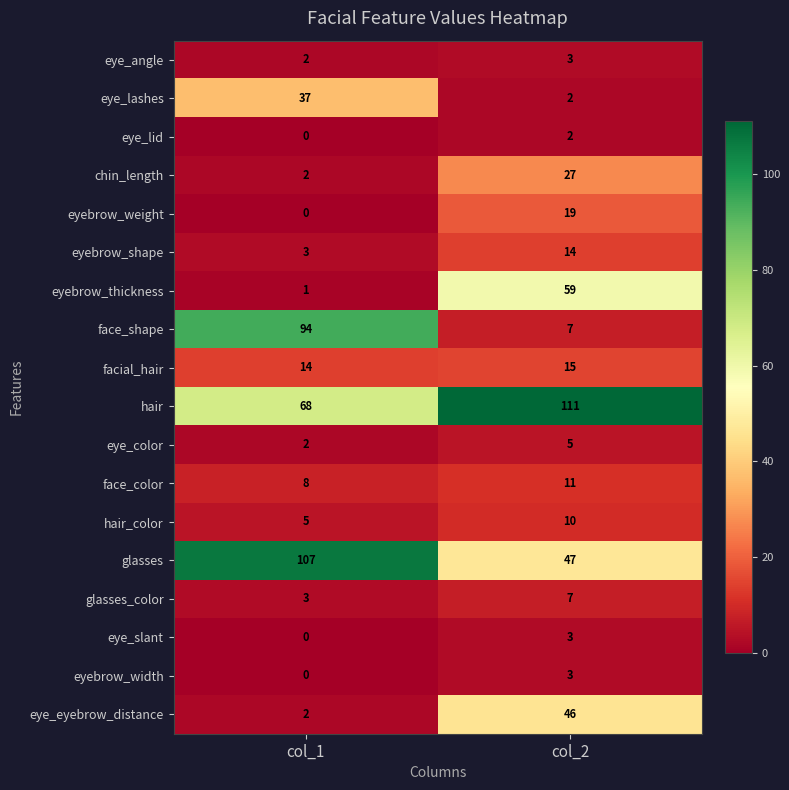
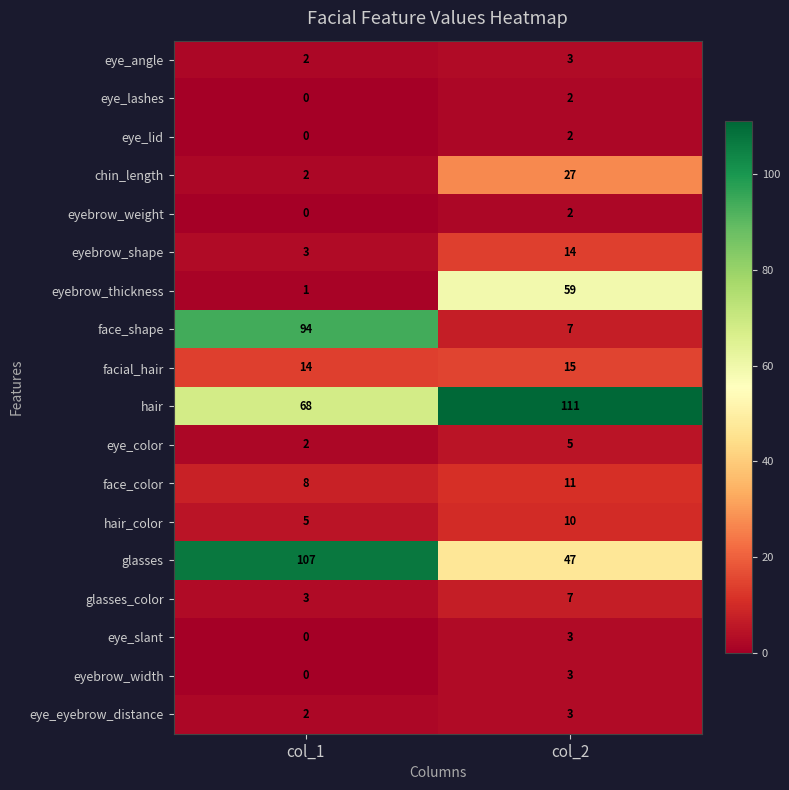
  {
    "eye_angle": {
      "col_1": 2,
      "col_2": 3
    },
    "eye_lashes": {
-     "col_1": 37,
+     "col_1": 0,
      "col_2": 2
    },
    "eye_lid": {
      "col_1": 0,
      "col_2": 2
    },
    "chin_length": {
      "col_1": 2,
      "col_2": 27
    },
    "eyebrow_weight": {
      "col_1": 0,
-     "col_2": 19
+     "col_2": 2
    },
    "eyebrow_shape": {
      "col_1": 3,
      "col_2": 14
    },
    "eyebrow_thickness": {
      "col_1": 1,
      "col_2": 59
    },
    "face_shape": {
      "col_1": 94,
      "col_2": 7
    },
    "facial_hair": {
      "col_1": 14,
      "col_2": 15
    },
    "hair": {
      "col_1": 68,
      "col_2": 111
    },
    "eye_color": {
      "col_1": 2,
      "col_2": 5
    },
    "face_color": {
      "col_1": 8,
      "col_2": 11
    },
    "hair_color": {
      "col_1": 5,
      "col_2": 10
    },
    "glasses": {
      "col_1": 107,
      "col_2": 47
    },
    "glasses_color": {
      "col_1": 3,
      "col_2": 7
    },
    "eye_slant": {
      "col_1": 0,
      "col_2": 3
    },
    "eyebrow_width": {
      "col_1": 0,
      "col_2": 3
    },
    "eye_eyebrow_distance": {
      "col_1": 2,
-     "col_2": 46
+     "col_2": 3
    }
  }
